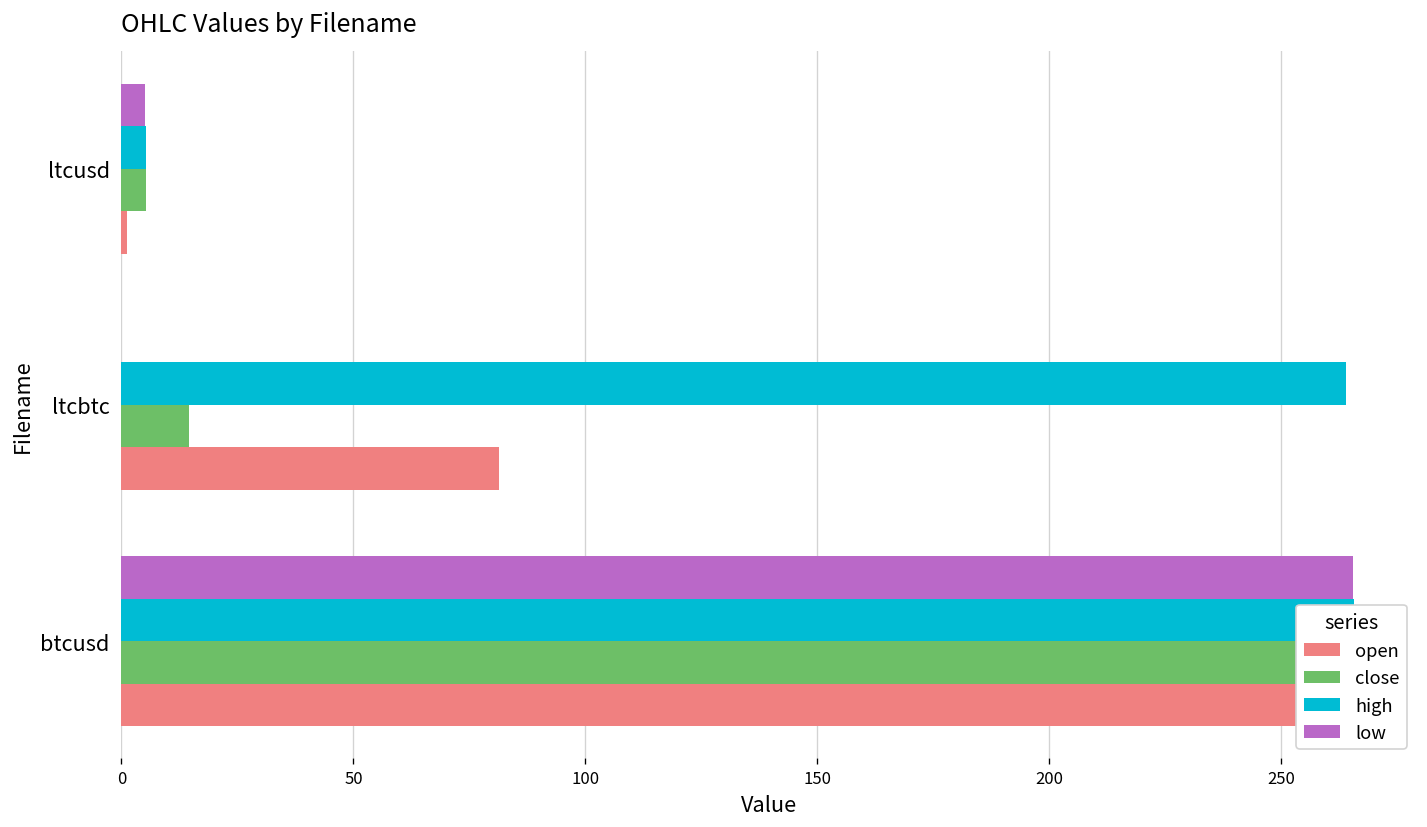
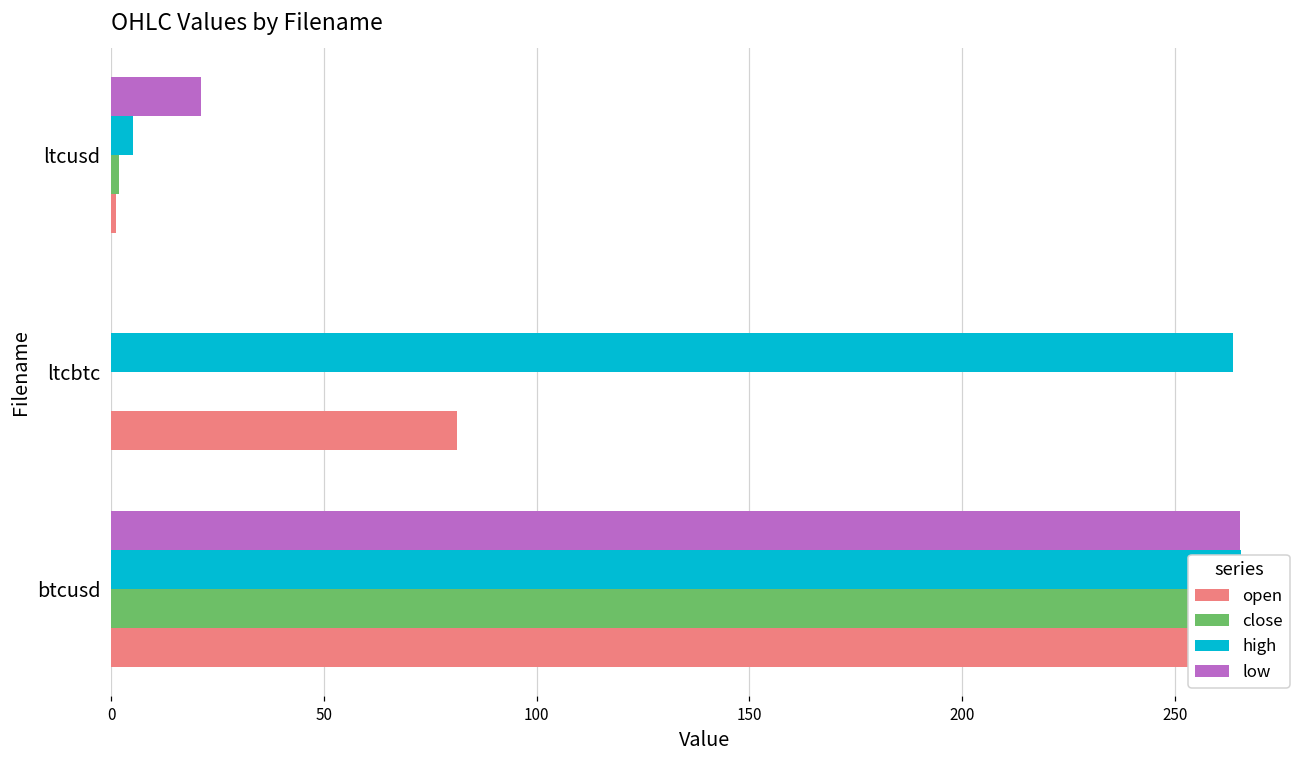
  {
    "open": {
      "ltcusd": 1,
      "ltcbtc": 81
    },
    "close": {
-     "ltcusd": 5,
-     "ltcbtc": 15
+     "ltcusd": 2,
+     "ltcbtc": 0
    },
    "high": {
      "ltcusd": 5,
      "ltcbtc": 264
    },
    "low": {
-     "ltcusd": 5,
+     "ltcusd": 21,
      "btcusd": 265
    }
  }
